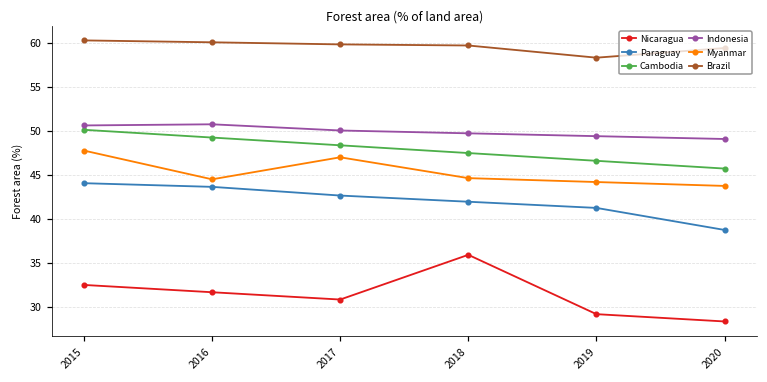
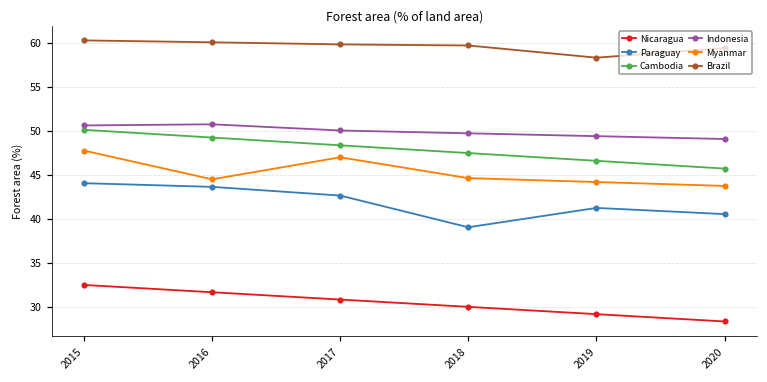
  {
    "Nicaragua": {
      "2015": 32,
      "2016": 32,
      "2017": 31,
-     "2018": 36,
+     "2018": 30,
      "2019": 29,
      "2020": 28
    },
    "Paraguay": {
      "2015": 44,
      "2016": 44,
      "2017": 43,
-     "2018": 42,
+     "2018": 39,
      "2019": 41,
-     "2020": 39
+     "2020": 41
    },
    "Cambodia": {
      "2015": 50,
      "2016": 49,
      "2017": 48,
      "2018": 47,
      "2019": 47,
      "2020": 46
    },
    "Indonesia": {
      "2015": 51,
      "2016": 51,
      "2017": 50,
      "2018": 50,
      "2019": 49,
      "2020": 49
    },
    "Myanmar": {
      "2015": 48,
      "2016": 44,
      "2017": 47,
      "2018": 45,
      "2019": 44,
      "2020": 44
    },
    "Brazil": {
      "2015": 60,
      "2016": 60,
      "2017": 60,
      "2018": 60,
      "2019": 58
    }
  }
